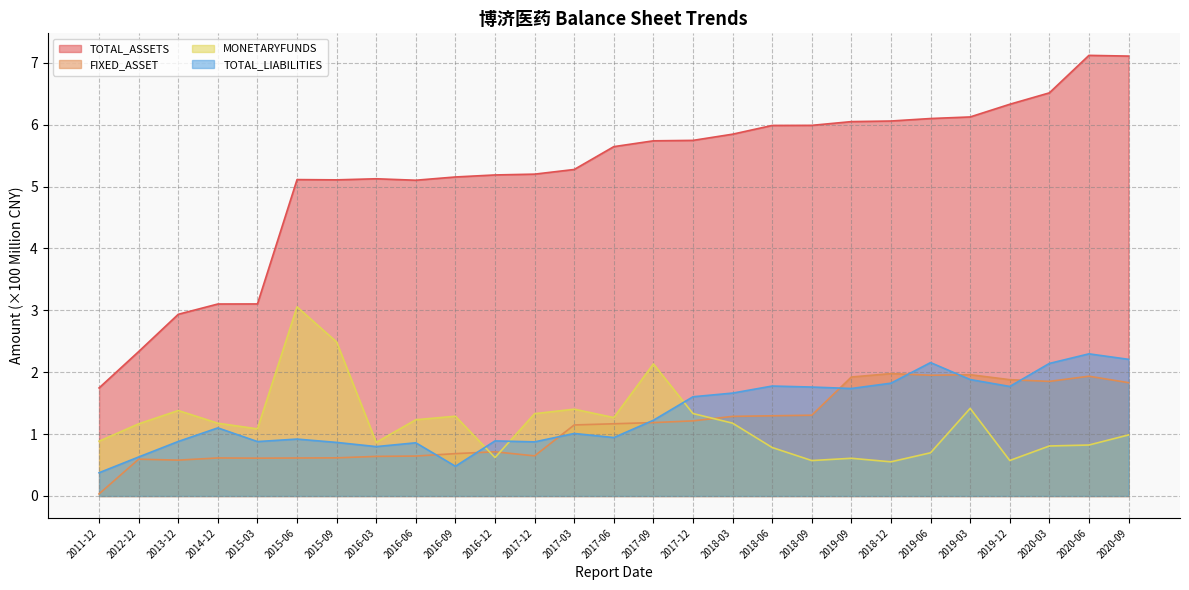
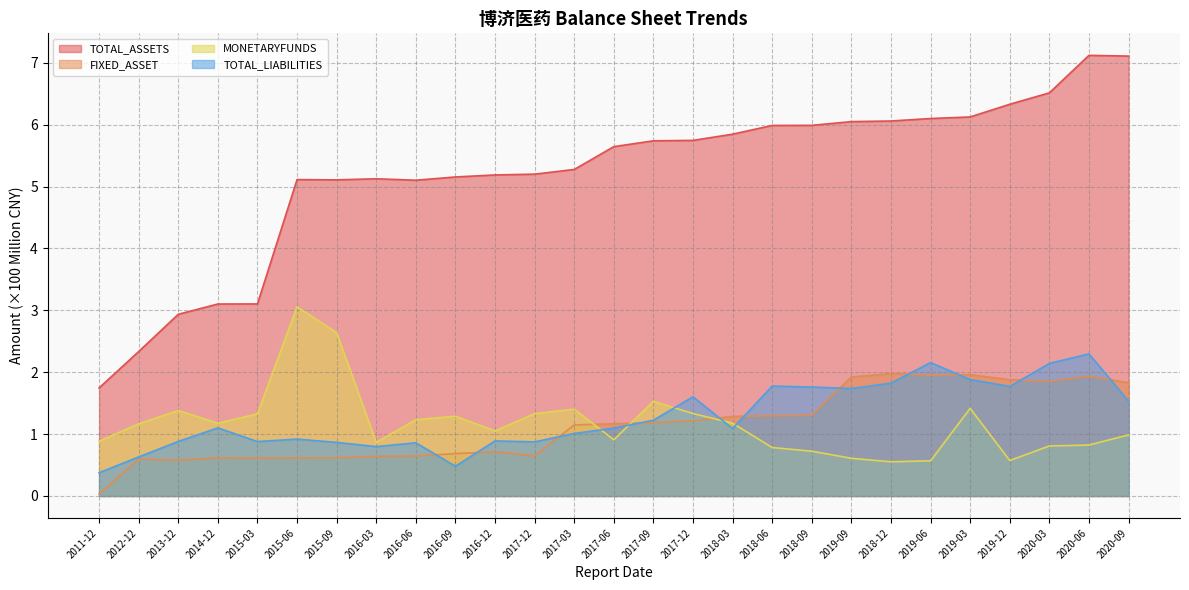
  {
    "MONETARYFUNDS": {
      "2011-12": 0.9,
      "2012-12": 1.2,
      "2013-12": 1.4,
      "2014-12": 1.2,
-     "2015-03": 1.1,
+     "2015-03": 1.3,
      "2015-06": 3.1,
-     "2015-09": 2.5,
+     "2015-09": 2.6,
      "2016-03": 0.9,
      "2016-06": 1.2,
      "2016-09": 1.3,
-     "2016-12": 0.6,
+     "2016-12": 1.1,
      "2017-03": 1.4,
-     "2017-06": 1.3,
-     "2017-09": 2.1,
+     "2017-06": 0.9,
+     "2017-09": 1.5,
      "2018-03": 1.2,
      "2018-06": 0.8,
-     "2018-09": 0.6,
+     "2018-09": 0.7,
      "2019-09": 0.6,
      "2018-12": 0.6,
-     "2019-06": 0.7,
+     "2019-06": 0.6,
      "2019-03": 1.4,
      "2019-12": 0.6,
      "2020-03": 0.8,
      "2020-06": 0.8,
      "2020-09": 1.0
    },
    "TOTAL_LIABILITIES": {
      "2011-12": 0.4,
      "2013-12": 0.9,
      "2014-12": 1.1,
      "2015-03": 0.9,
      "2015-06": 0.9,
      "2015-09": 0.9,
      "2016-03": 0.8,
      "2016-06": 0.9,
      "2016-09": 0.5,
      "2016-12": 0.9,
      "2017-03": 1.0,
-     "2017-06": 0.9,
-     "2018-03": 1.7,
+     "2017-06": 1.1,
+     "2018-03": 1.1,
      "2018-06": 1.8,
      "2018-09": 1.8,
      "2019-09": 1.7,
      "2018-12": 1.8,
      "2019-06": 2.2,
      "2019-03": 1.9,
      "2019-12": 1.8,
      "2020-03": 2.1,
      "2020-06": 2.3,
-     "2020-09": 2.2
+     "2020-09": 1.5
    }
  }
